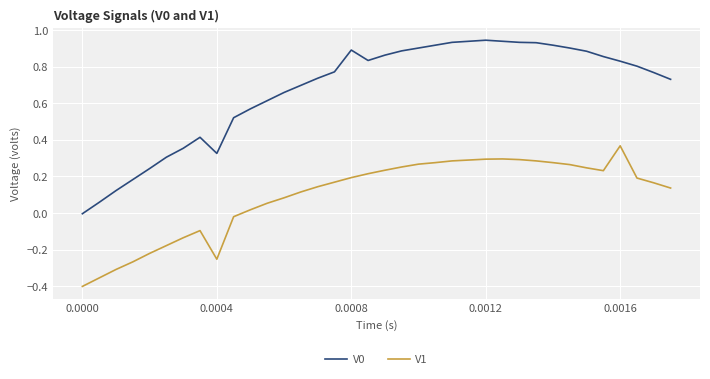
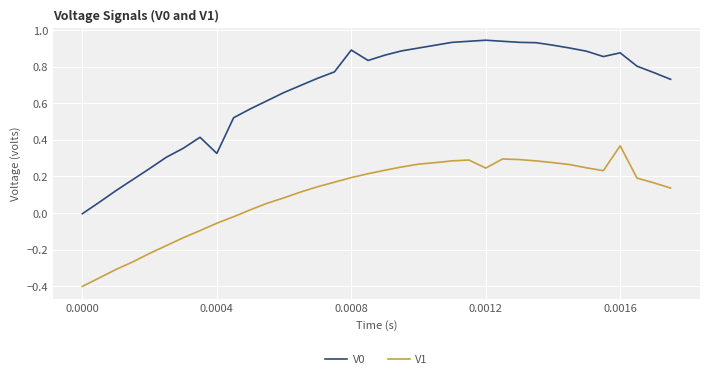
  {
    "V0": {
      "0.0000": 0.00,
      "0.0004": 0.33,
      "0.0008": 0.89,
      "0.0012": 0.94,
-     "0.0016": 0.83
+     "0.0016": 0.88
    },
    "V1": {
      "0.0000": -0.40,
-     "0.0004": -0.25,
+     "0.0004": -0.06,
      "0.0008": 0.19,
-     "0.0012": 0.29,
+     "0.0012": 0.25,
      "0.0016": 0.37
    }
  }
